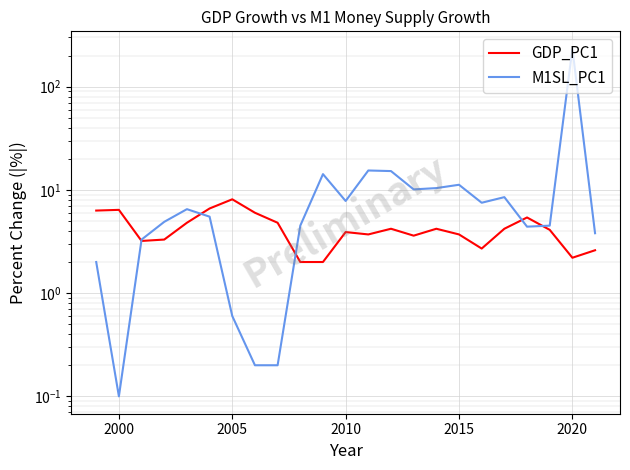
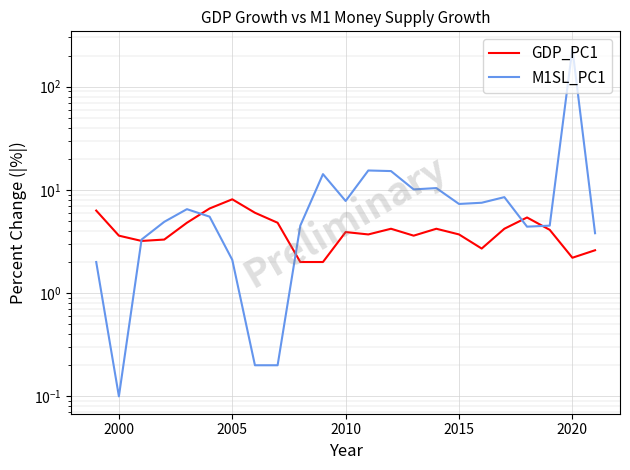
  {
    "GDP_PC1": {
-     "2000": 6,
+     "2000": 3.6,
      "2005": 8,
      "2010": 3.9,
      "2015": 3.7,
      "2020": 2.2
    },
    "M1SL_PC1": {
      "2000": 0.1,
-     "2005": 0.6,
+     "2005": 2.1,
      "2010": 8,
-     "2015": 11
+     "2015": 7
    }
  }
